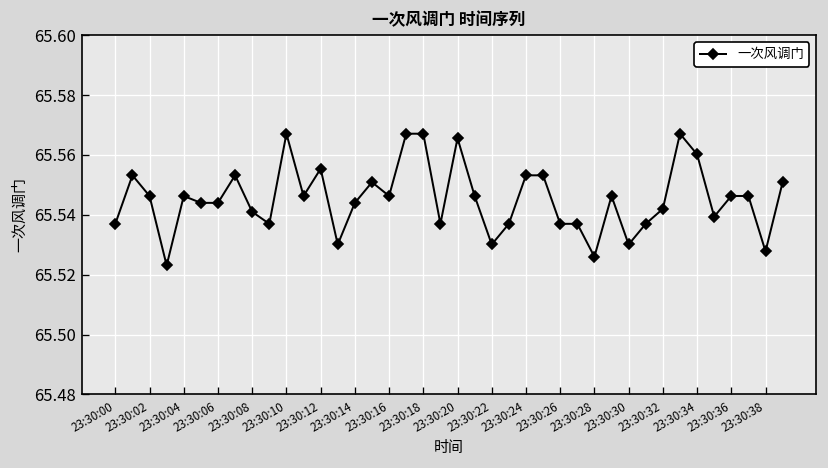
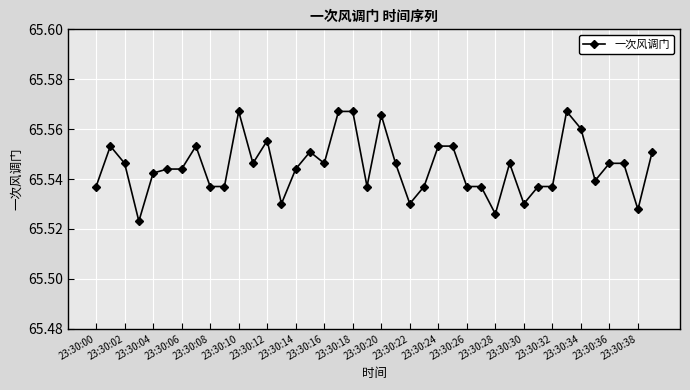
  {
    "23:30:00": 65.537,
    "23:30:02": 65.546,
-   "23:30:04": 65.546,
+   "23:30:04": 65.542,
    "23:30:06": 65.544,
-   "23:30:08": 65.541,
+   "23:30:08": 65.537,
    "23:30:10": 65.567,
    "23:30:12": 65.555,
    "23:30:14": 65.544,
    "23:30:16": 65.546,
    "23:30:18": 65.567,
    "23:30:20": 65.566,
    "23:30:22": 65.530,
    "23:30:24": 65.553,
    "23:30:26": 65.537,
    "23:30:28": 65.526,
    "23:30:30": 65.530,
-   "23:30:32": 65.542,
+   "23:30:32": 65.537,
    "23:30:34": 65.560,
    "23:30:36": 65.546,
    "23:30:38": 65.528
  }
